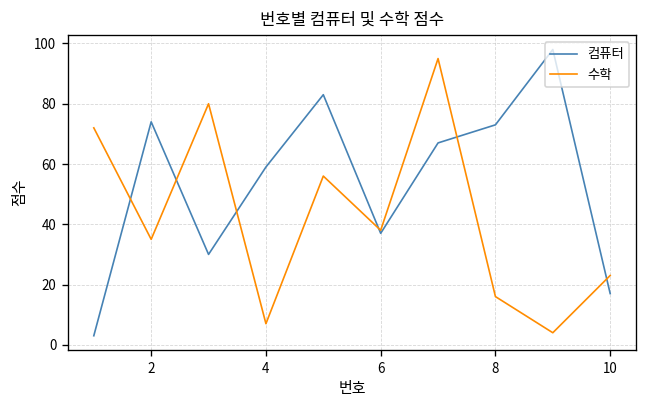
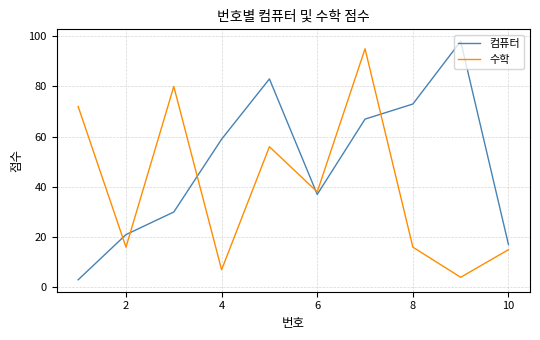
  {
    "컴퓨터": {
-     "2": 74,
+     "2": 21,
      "4": 59,
      "8": 73,
      "10": 17
    },
    "수학": {
-     "2": 35,
+     "2": 16,
      "4": 7,
      "8": 16,
-     "10": 23
+     "10": 15
    }
  }
